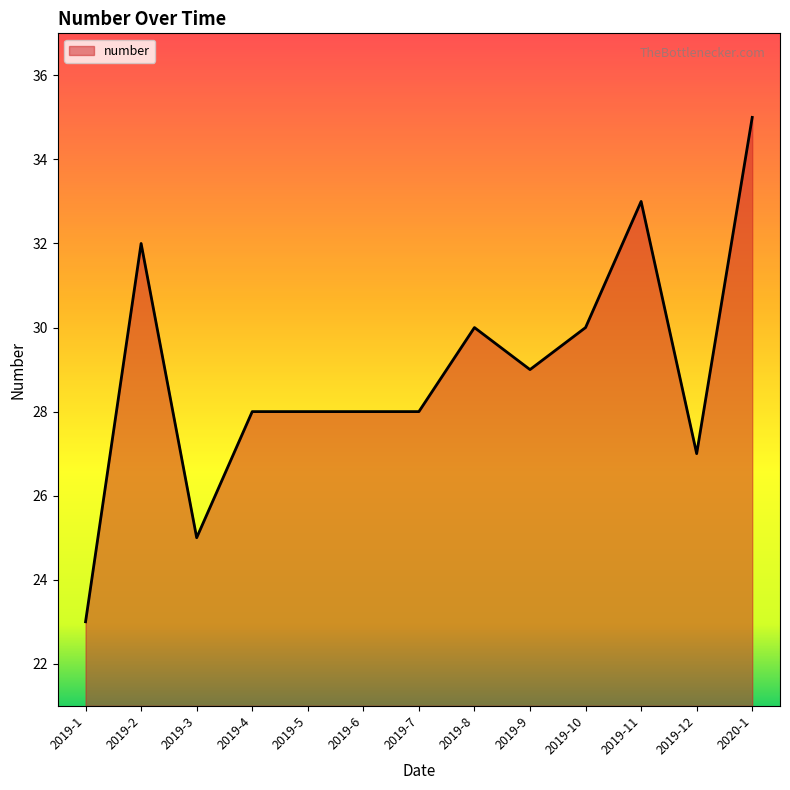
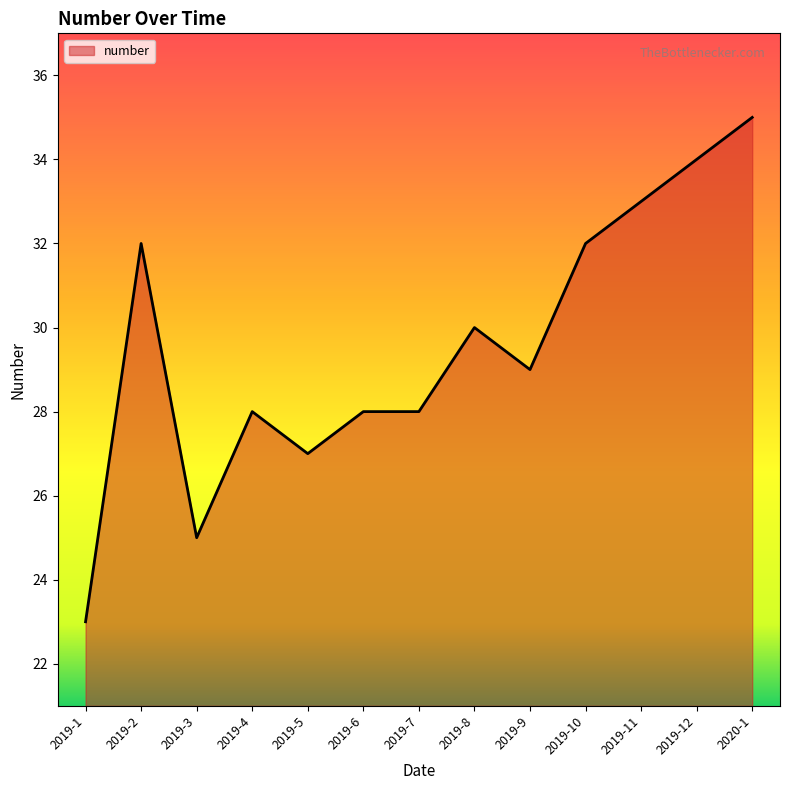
  {
    "2019-1": 23,
    "2019-2": 32,
    "2019-3": 25,
    "2019-4": 28,
-   "2019-5": 28,
+   "2019-5": 27,
    "2019-6": 28,
    "2019-7": 28,
    "2019-8": 30,
    "2019-9": 29,
-   "2019-10": 30,
+   "2019-10": 32,
    "2019-11": 33,
-   "2019-12": 27,
+   "2019-12": 34,
    "2020-1": 35
  }
